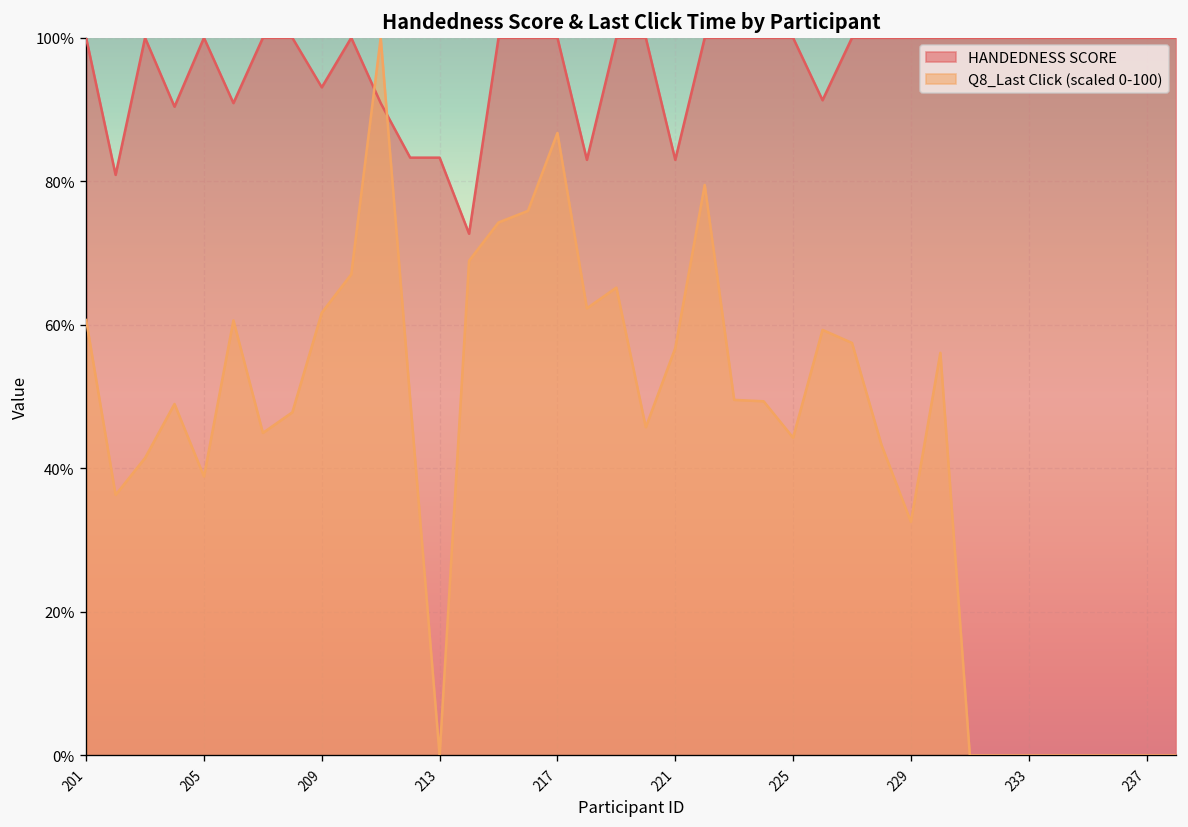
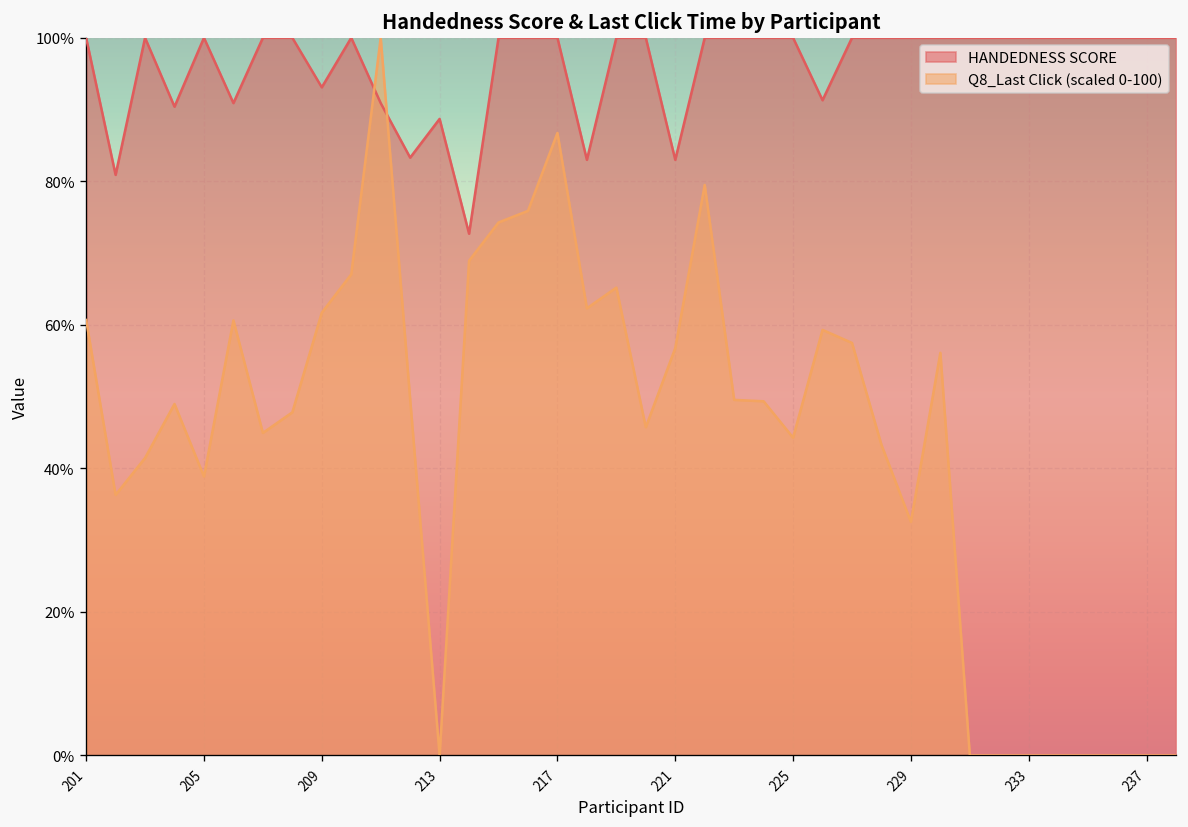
  {
    "HANDEDNESS SCORE": {
      "201": "100%",
      "205": "100%",
      "209": "93%",
-     "213": "83%",
+     "213": "89%",
      "217": "100%",
      "221": "83%",
      "225": "100%",
      "229": "100%",
      "233": "100%",
      "237": "100%"
    },
    "Q8_Last Click (scaled 0-100)": {
      "201": "61%",
      "205": "39%",
      "209": "62%",
      "213": "0%",
      "217": "87%",
      "221": "57%",
      "225": "44%",
      "229": "33%",
      "233": "0%",
      "237": "0%"
    }
  }
